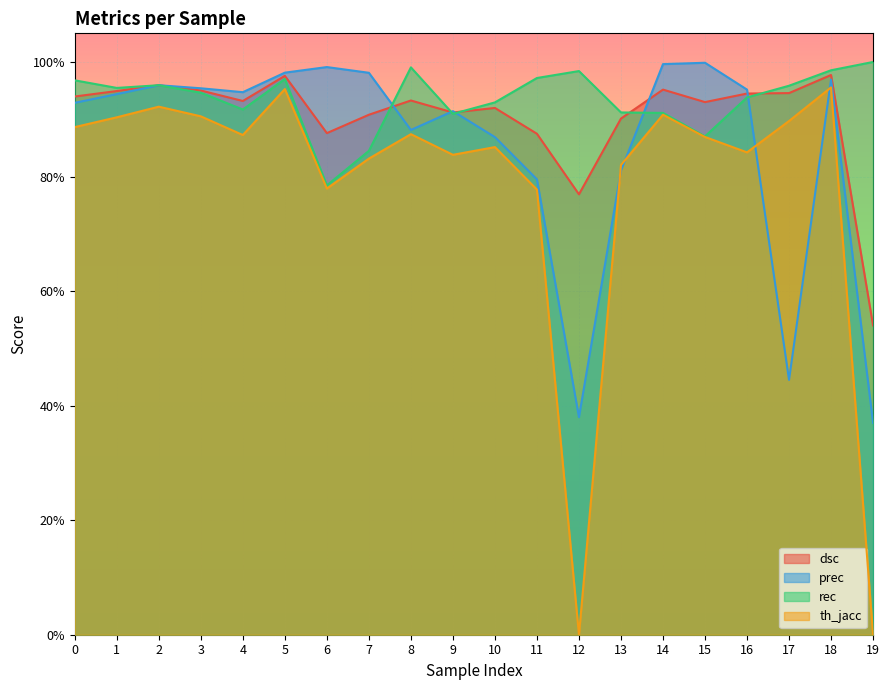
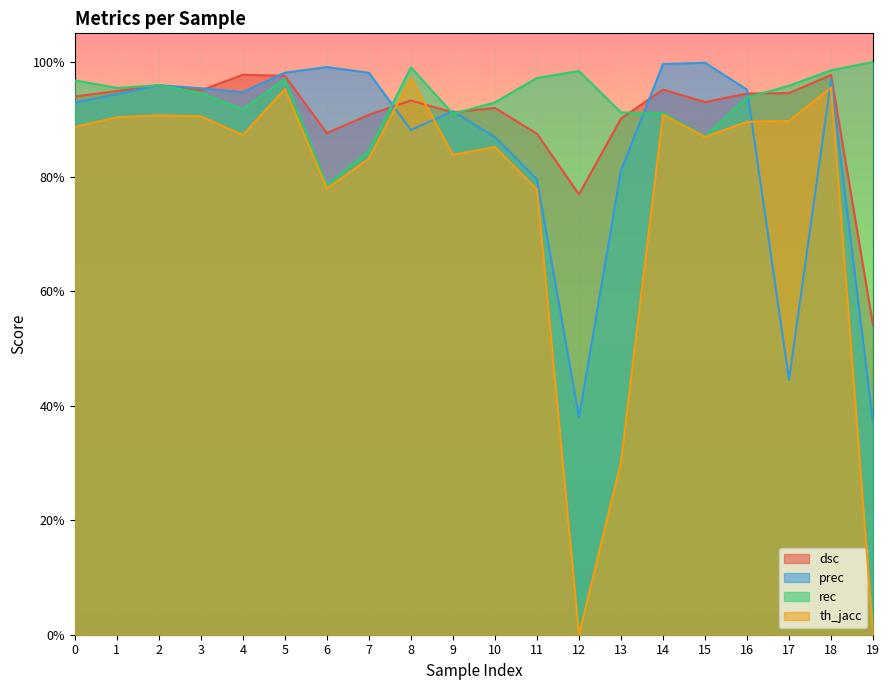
  {
    "dsc": {
      "0": "94%",
      "1": "95%",
-     "4": "93%",
+     "4": "98%",
      "5": "98%",
      "6": "88%",
      "7": "91%",
      "8": "93%",
      "10": "92%",
      "11": "87%",
      "12": "77%",
      "13": "90%",
      "14": "95%",
      "15": "93%",
      "16": "94%",
      "17": "95%",
      "18": "98%",
      "19": "54%"
    },
    "prec": {
      "0": "93%",
      "1": "94%",
      "4": "95%",
      "5": "98%",
      "6": "99%",
      "7": "98%",
      "8": "88%",
      "10": "87%",
      "11": "80%",
      "12": "38%",
      "13": "81%",
      "14": "100%",
      "15": "100%",
      "16": "95%",
      "17": "44%",
      "18": "97%",
      "19": "37%"
    },
    "rec": {
      "0": "97%",
      "1": "95%",
      "4": "92%",
      "5": "97%",
      "6": "78%",
      "7": "84%",
      "8": "99%",
      "10": "93%",
      "11": "97%",
      "12": "98%",
      "13": "91%",
      "16": "94%",
      "17": "96%",
      "18": "99%",
      "19": "100%"
    },
    "th_jacc": {
      "0": "89%",
      "1": "90%",
-     "2": "92%",
+     "2": "91%",
      "3": "91%",
      "4": "87%",
      "5": "95%",
      "6": "78%",
      "7": "83%",
-     "8": "87%",
+     "8": "97%",
      "9": "84%",
      "10": "85%",
      "11": "78%",
      "12": "0%",
-     "13": "82%",
-     "16": "84%",
+     "13": "30%",
+     "16": "90%",
      "17": "90%",
      "18": "96%",
      "19": "0%"
    }
  }
